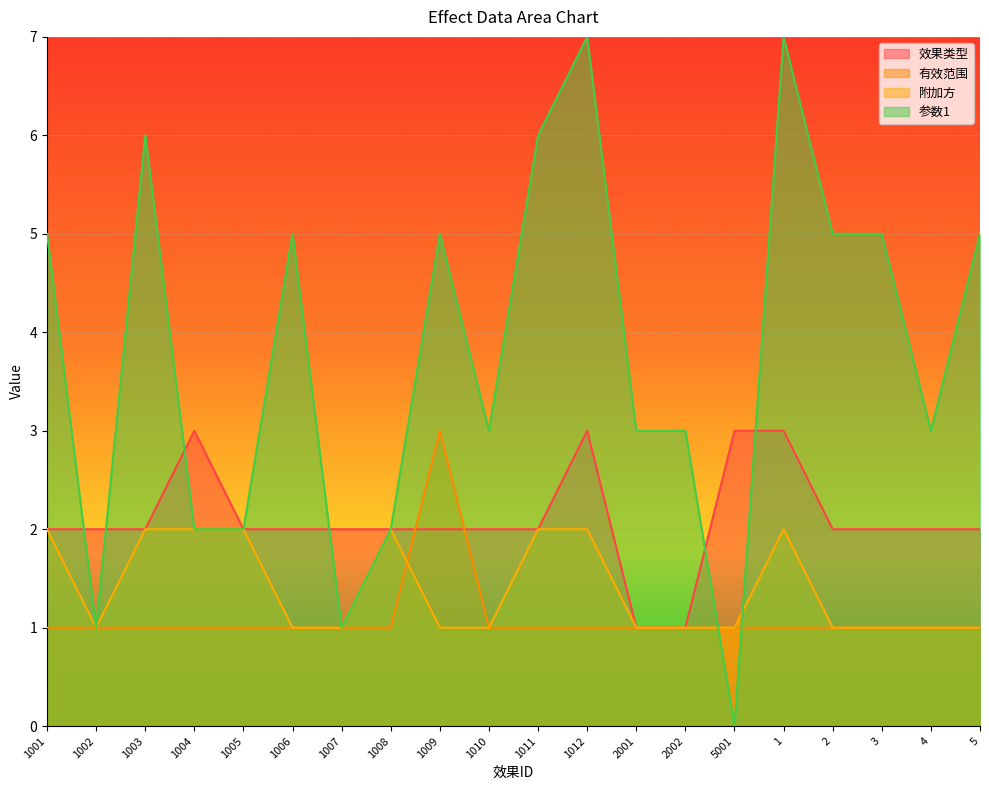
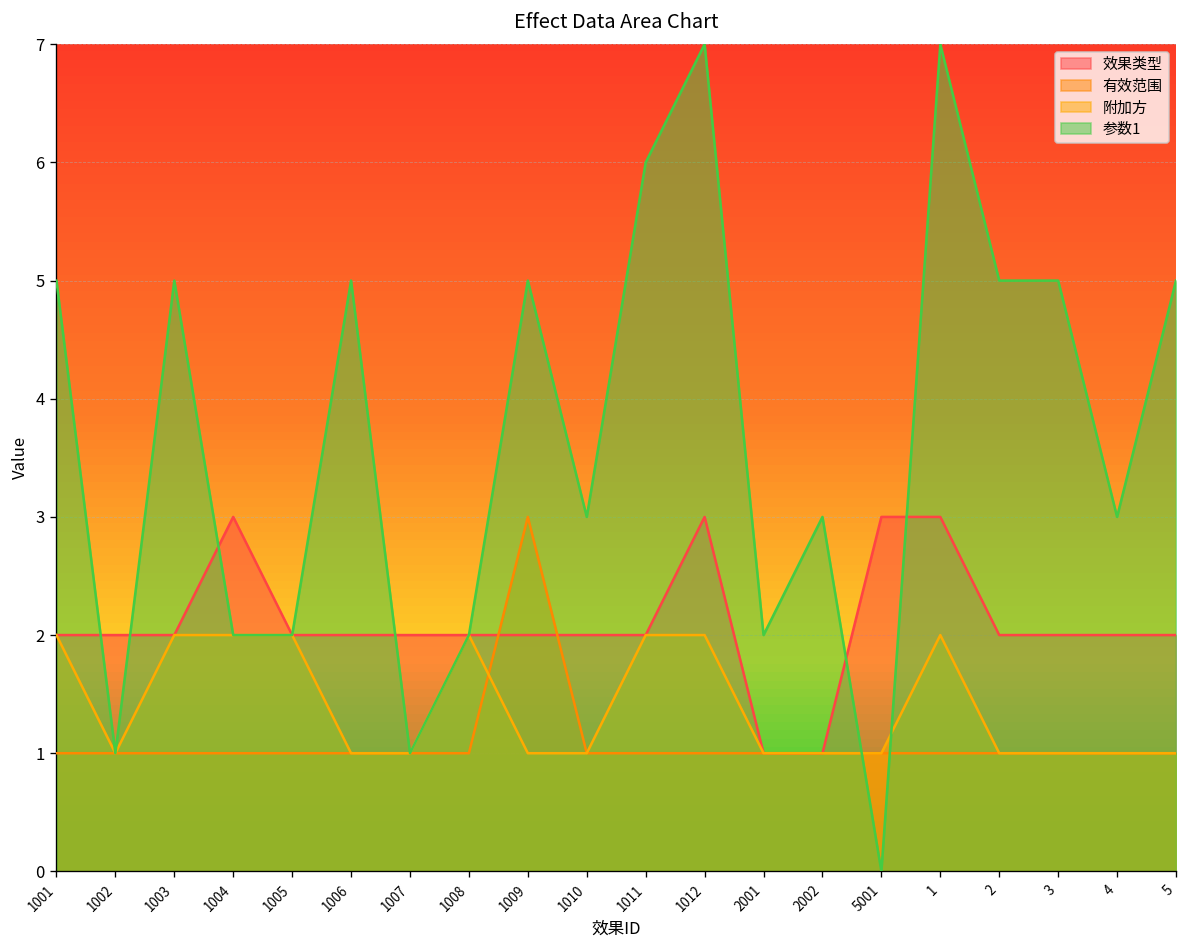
  {
    "效果类型": {
      "1002": 2,
      "1004": 3,
      "1006": 2,
      "1007": 2,
      "1009": 2,
      "1010": 2,
      "1012": 3,
      "5001": 3,
      "1": 3,
      "2": 2,
      "3": 2,
      "4": 2,
      "5": 2
    },
    "参数1": {
      "1001": 5,
-     "1003": 6,
+     "1003": 5,
      "1006": 5,
      "1009": 5,
      "1010": 3,
      "1011": 6,
      "1012": 7,
-     "2001": 3,
+     "2001": 2,
      "2002": 3,
      "5001": 0,
      "1": 7,
      "2": 5,
      "3": 5,
      "4": 3,
      "5": 5
    }
  }
